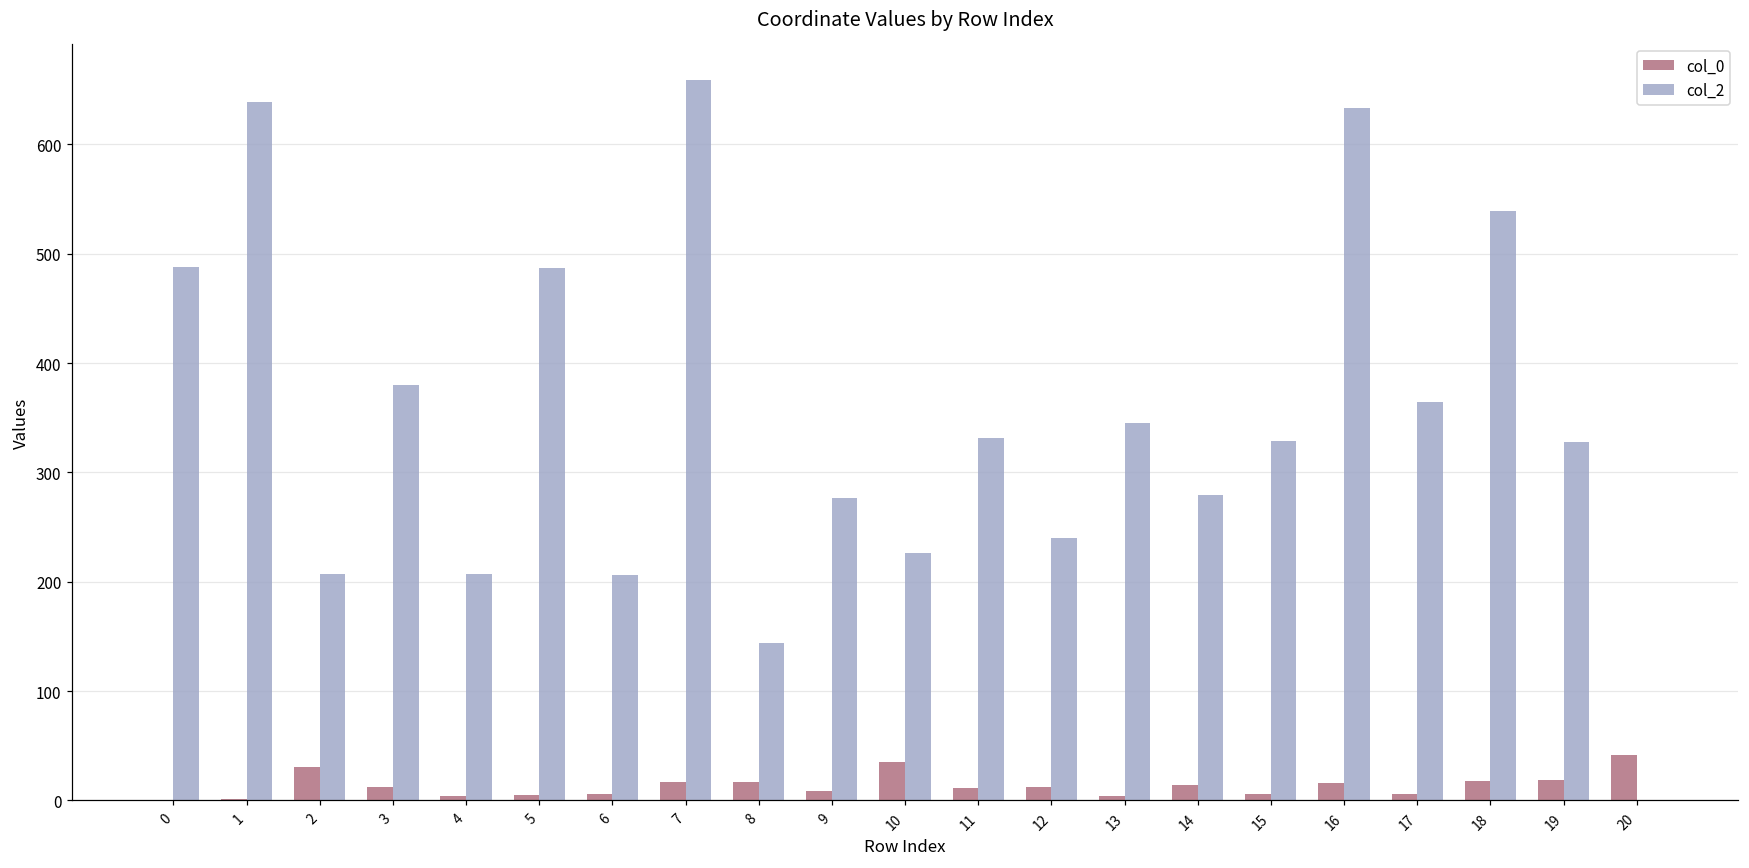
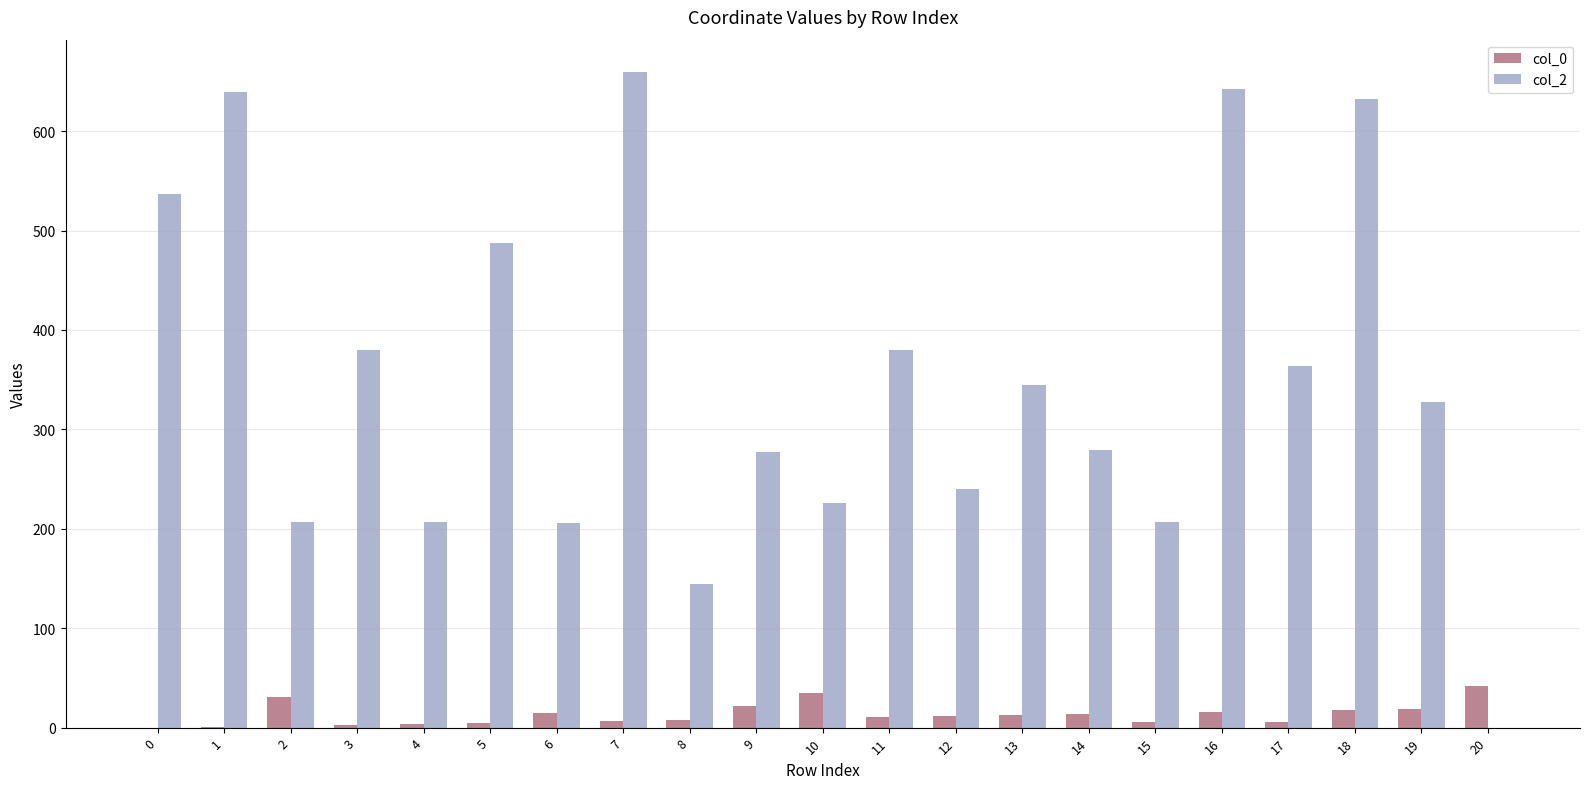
  {
    "col_0": {
      "0": 0,
      "2": 30,
-     "3": 10,
+     "3": 0,
      "4": 0,
      "5": 10,
-     "6": 10,
-     "7": 20,
-     "8": 20,
-     "9": 10,
+     "6": 20,
+     "7": 10,
+     "8": 10,
+     "9": 20,
      "10": 40,
      "11": 10,
      "12": 10,
-     "13": 0,
+     "13": 10,
      "14": 10,
      "15": 10,
      "16": 20,
      "17": 10,
      "18": 20,
      "19": 20,
      "20": 40
    },
    "col_2": {
-     "0": 490,
+     "0": 540,
      "1": 640,
      "2": 210,
      "3": 380,
      "4": 210,
      "5": 490,
      "6": 210,
      "7": 660,
      "8": 140,
      "9": 280,
      "10": 230,
-     "11": 330,
+     "11": 380,
      "12": 240,
      "13": 350,
      "14": 280,
-     "15": 330,
-     "16": 630,
+     "15": 210,
+     "16": 640,
      "17": 360,
-     "18": 540,
+     "18": 630,
      "19": 330,
      "20": 0
    }
  }
